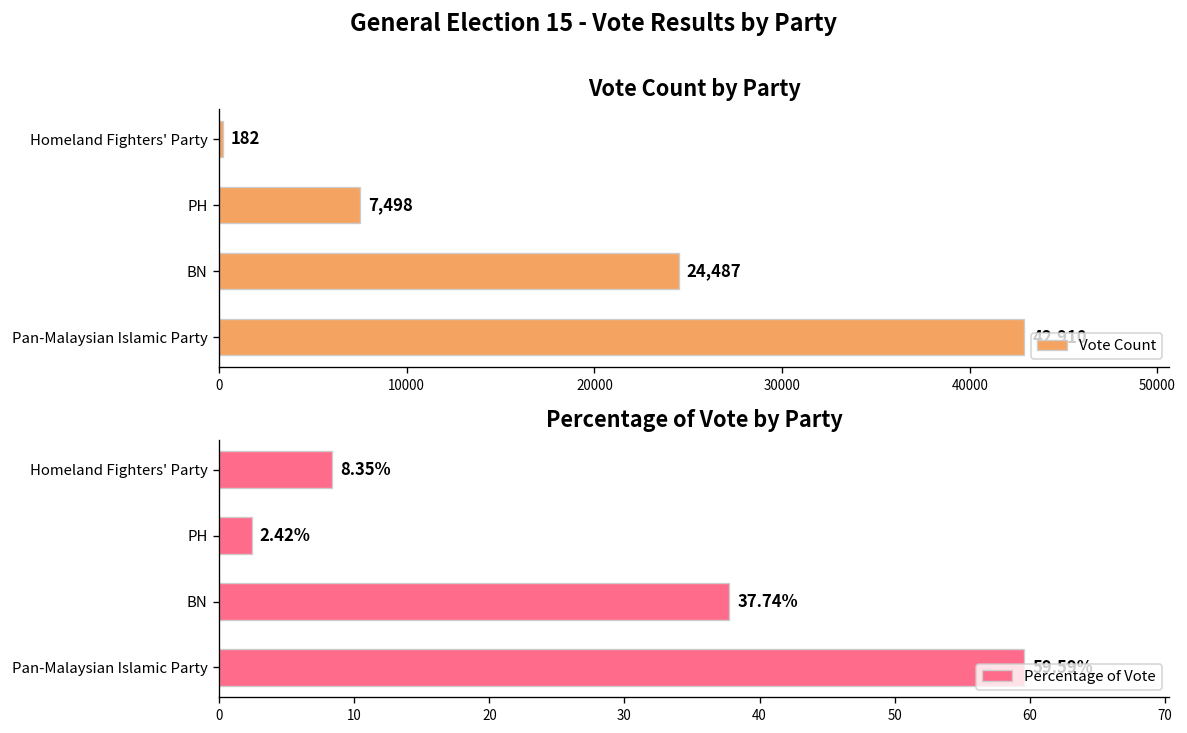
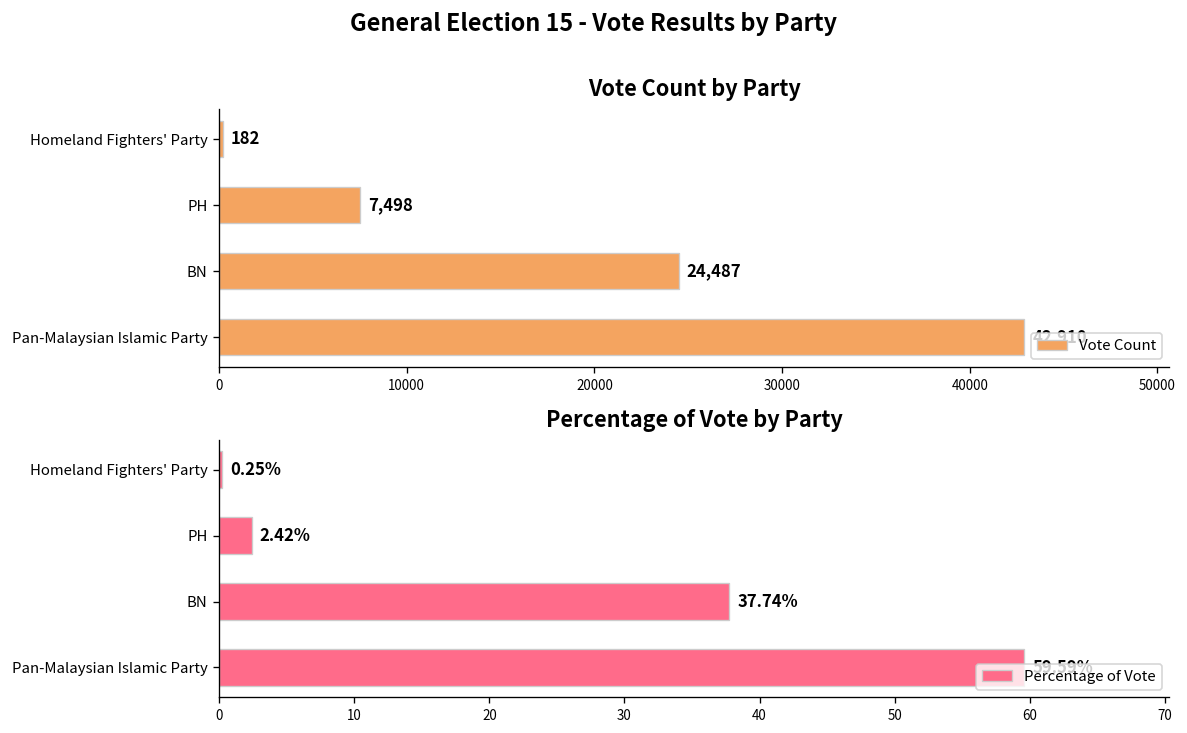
  {
    "Vote Count by Party": {
      "Homeland Fighters' Party": "182",
      "PH": "7,498",
      "BN": "24,487"
    },
    "Percentage of Vote by Party": {
-     "Homeland Fighters' Party": "8.35%",
+     "Homeland Fighters' Party": "0.25%",
      "PH": "2.42%",
      "BN": "37.74%"
    }
  }
